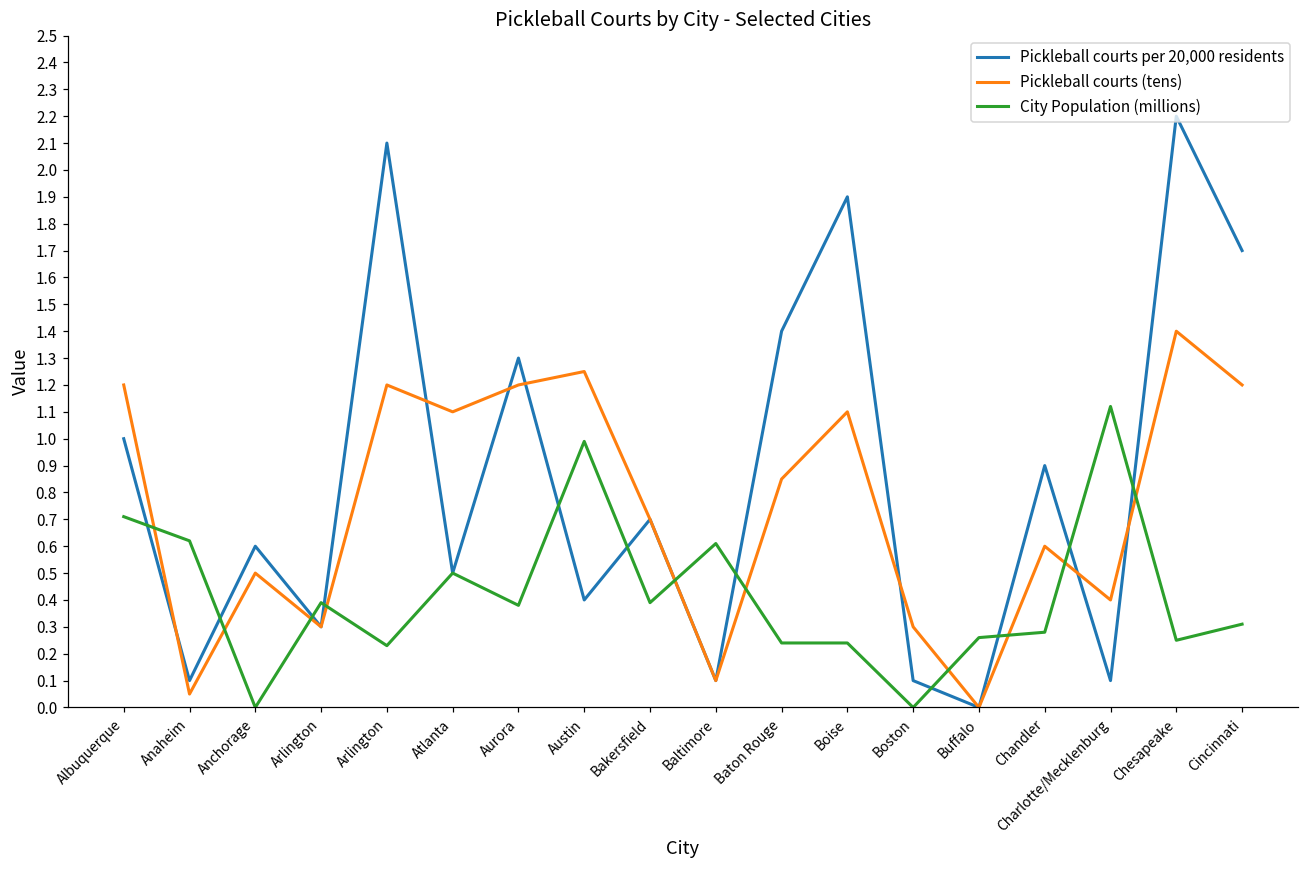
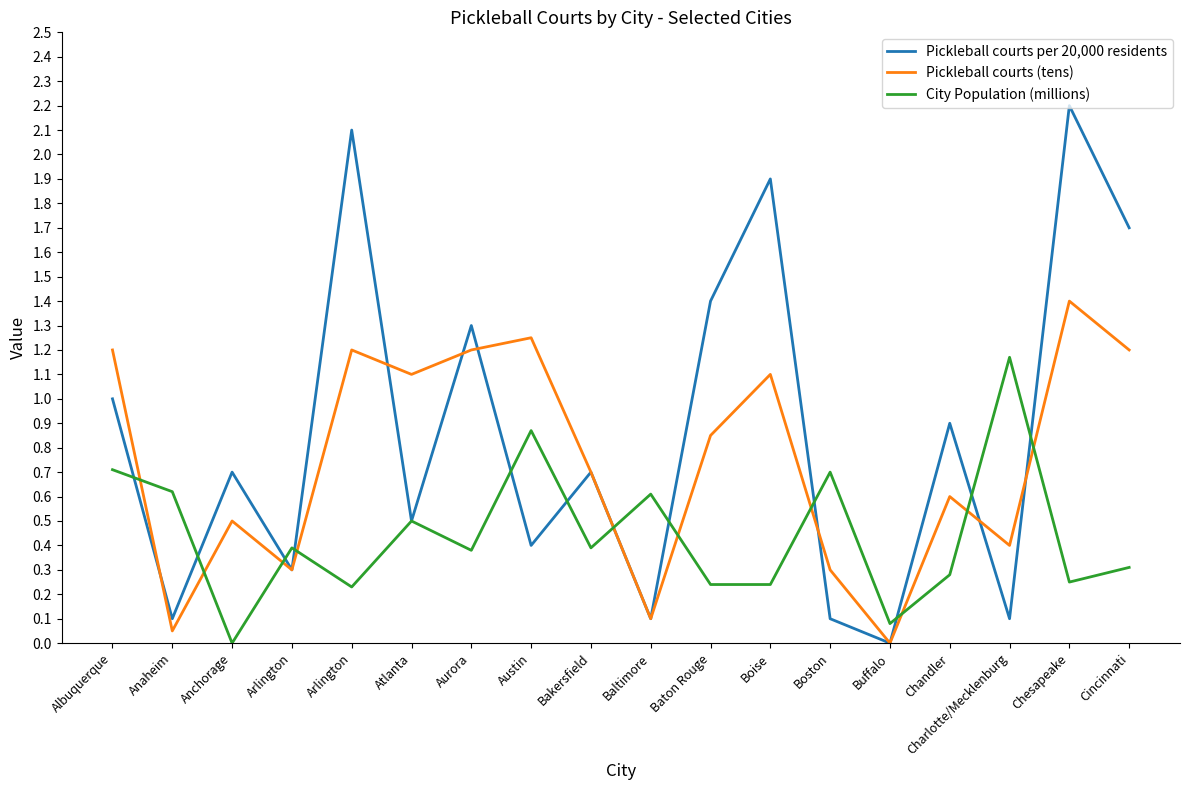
  {
    "Pickleball courts per 20,000 residents": {
      "Albuquerque": 1.0,
      "Anaheim": 0.1,
-     "Anchorage": 0.6,
+     "Anchorage": 0.7,
      "Aurora": 1.3,
      "Austin": 0.4,
      "Baton Rouge": 1.4,
      "Boise": 1.9,
      "Boston": 0.1,
      "Chandler": 0.9,
      "Charlotte/Mecklenburg": 0.1,
      "Cincinnati": 1.7
    },
    "Pickleball courts (tens)": {
      "Albuquerque": 1.20,
      "Anaheim": 0.05,
      "Anchorage": 0.50,
      "Atlanta": 1.10,
      "Aurora": 1.20,
      "Austin": 1.25,
      "Baton Rouge": 0.85,
      "Boise": 1.10,
      "Boston": 0.30,
      "Chandler": 0.60,
      "Charlotte/Mecklenburg": 0.40,
      "Chesapeake": 1.40,
      "Cincinnati": 1.20
    },
    "City Population (millions)": {
      "Albuquerque": 0.71,
      "Anaheim": 0.62,
      "Anchorage": 0.00,
      "Aurora": 0.38,
-     "Austin": 0.99,
+     "Austin": 0.87,
      "Bakersfield": 0.39,
      "Baltimore": 0.61,
      "Baton Rouge": 0.24,
      "Boise": 0.24,
-     "Boston": 0.0,
-     "Buffalo": 0.26,
+     "Boston": 0.7,
+     "Buffalo": 0.08,
      "Chandler": 0.28,
-     "Charlotte/Mecklenburg": 1.12,
+     "Charlotte/Mecklenburg": 1.17,
      "Chesapeake": 0.25,
      "Cincinnati": 0.31
    }
  }
